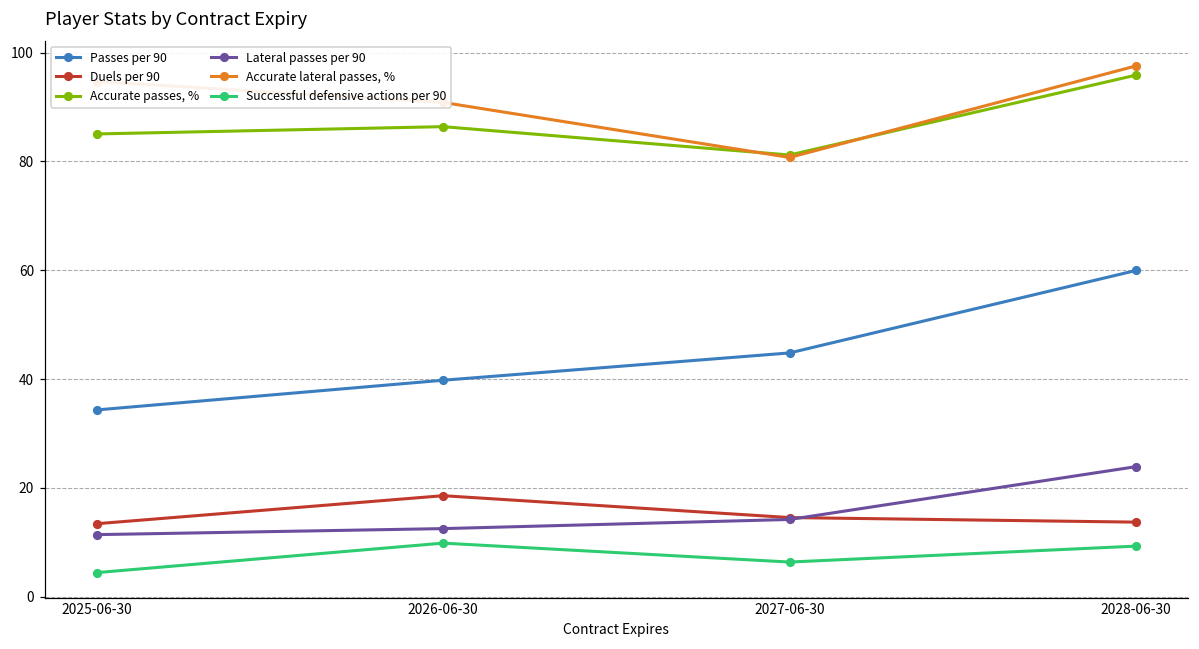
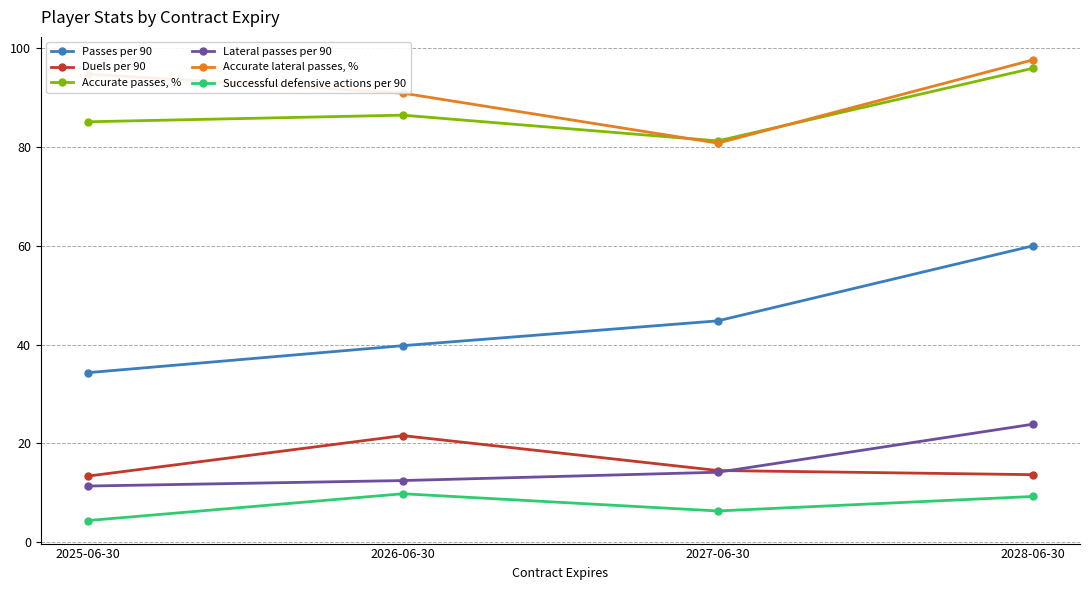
  {
    "Passes per 90": {
      "2025-06-30": 34,
      "2026-06-30": 40,
      "2027-06-30": 45,
      "2028-06-30": 60
    },
    "Duels per 90": {
      "2025-06-30": 13,
-     "2026-06-30": 19,
+     "2026-06-30": 22,
      "2028-06-30": 14
    },
    "Accurate passes, %": {
      "2025-06-30": 85,
      "2026-06-30": 86,
      "2028-06-30": 96
    },
    "Lateral passes per 90": {
      "2025-06-30": 11,
      "2026-06-30": 13,
      "2028-06-30": 24
    },
    "Accurate lateral passes, %": {
      "2028-06-30": 98
    },
    "Successful defensive actions per 90": {
      "2025-06-30": 4,
      "2026-06-30": 10,
      "2027-06-30": 6,
      "2028-06-30": 9
    }
  }
